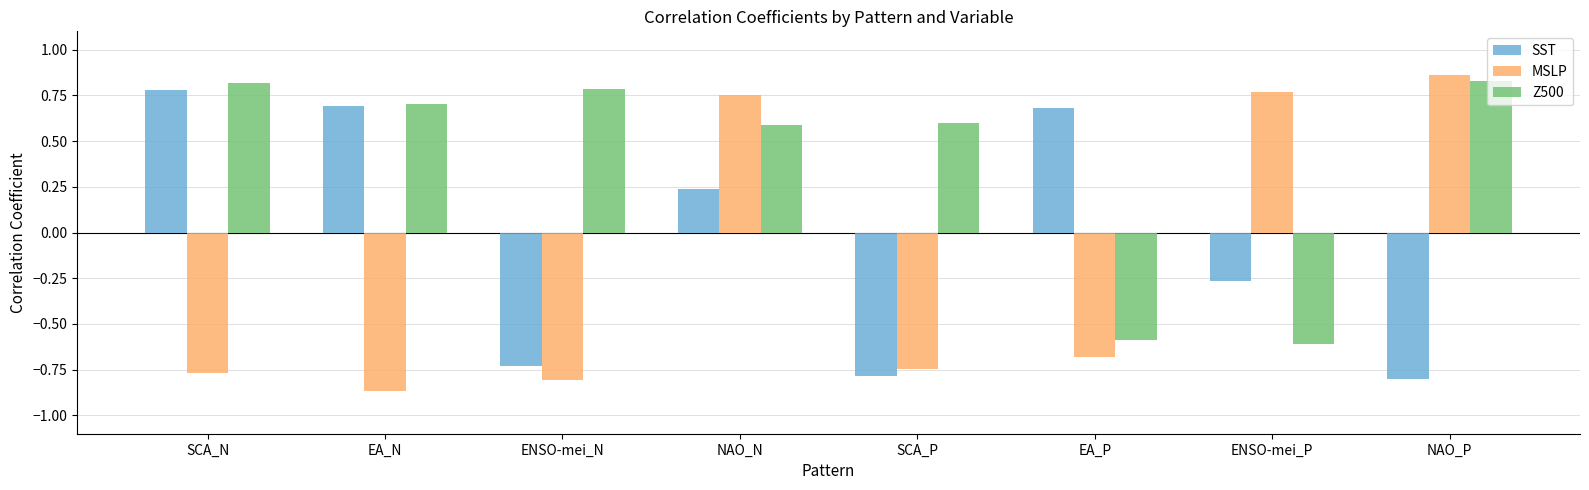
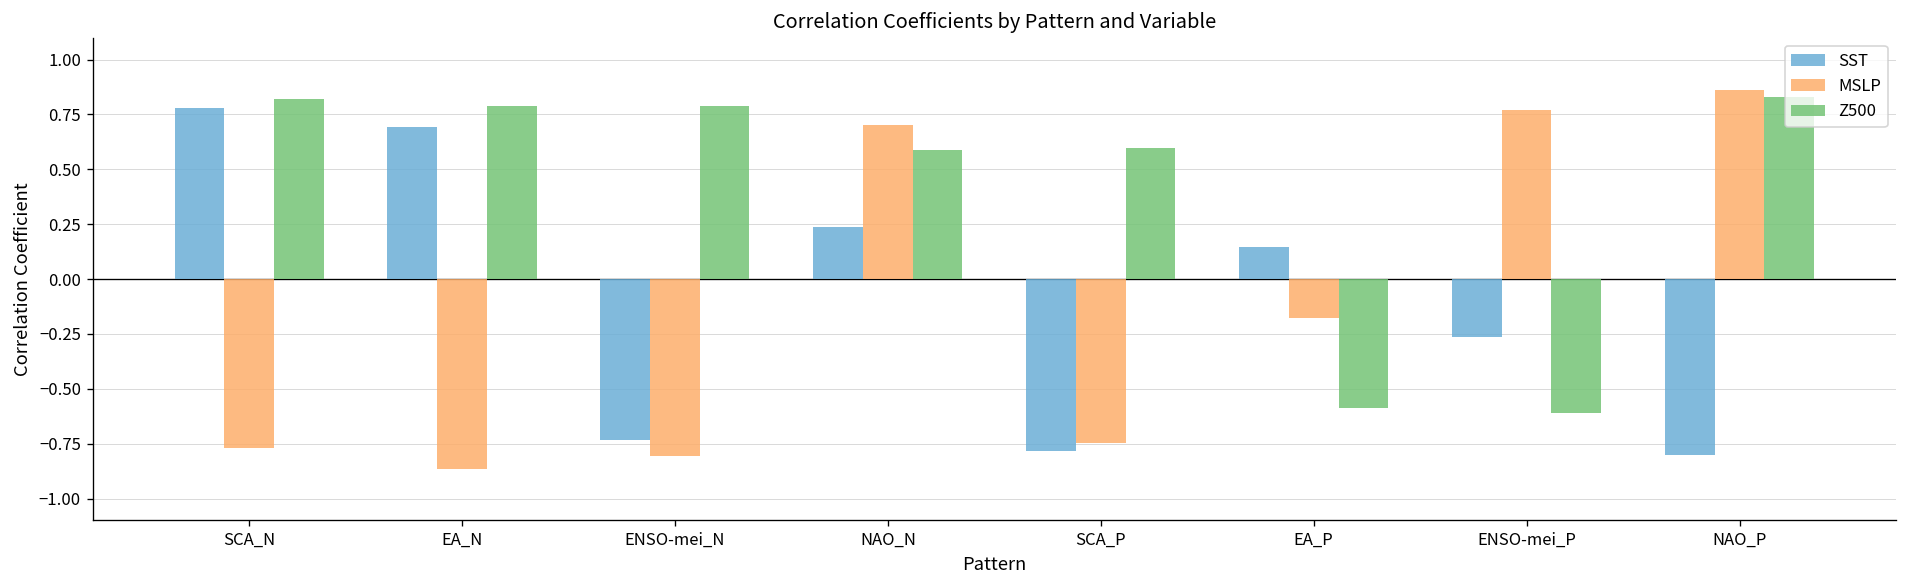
  {
    "SST": {
      "SCA_N": 0.78,
      "EA_N": 0.69,
      "ENSO-mei_N": -0.73,
      "NAO_N": 0.24,
      "SCA_P": -0.78,
-     "EA_P": 0.68,
+     "EA_P": 0.15,
      "ENSO-mei_P": -0.26,
      "NAO_P": -0.80
    },
    "MSLP": {
      "SCA_N": -0.77,
      "EA_N": -0.86,
      "ENSO-mei_N": -0.80,
-     "NAO_N": 0.75,
+     "NAO_N": 0.70,
      "SCA_P": -0.75,
-     "EA_P": -0.68,
+     "EA_P": -0.18,
      "ENSO-mei_P": 0.77,
      "NAO_P": 0.86
    },
    "Z500": {
      "SCA_N": 0.82,
-     "EA_N": 0.70,
+     "EA_N": 0.79,
      "ENSO-mei_N": 0.79,
      "NAO_N": 0.59,
      "SCA_P": 0.60,
      "EA_P": -0.59,
      "ENSO-mei_P": -0.61
    }
  }
